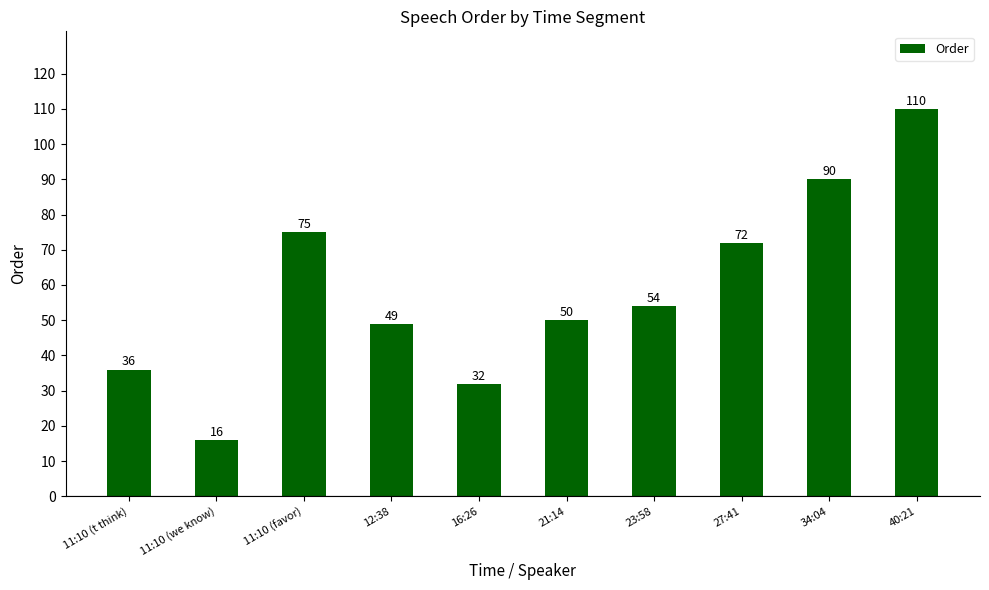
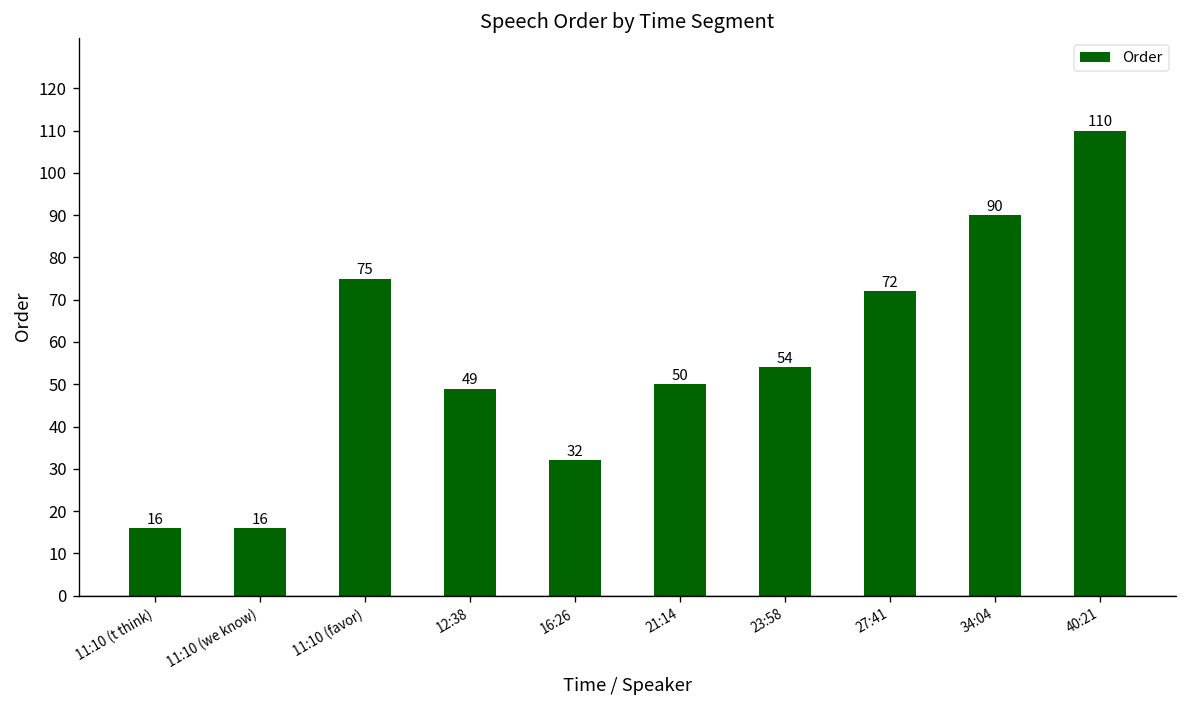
  {
-   "11:10 (t think)": 36,
+   "11:10 (t think)": 16,
    "11:10 (we know)": 16,
    "11:10 (favor)": 75,
    "12:38": 49,
    "16:26": 32,
    "21:14": 50,
    "23:58": 54,
    "27:41": 72,
    "34:04": 90,
    "40:21": 110
  }
